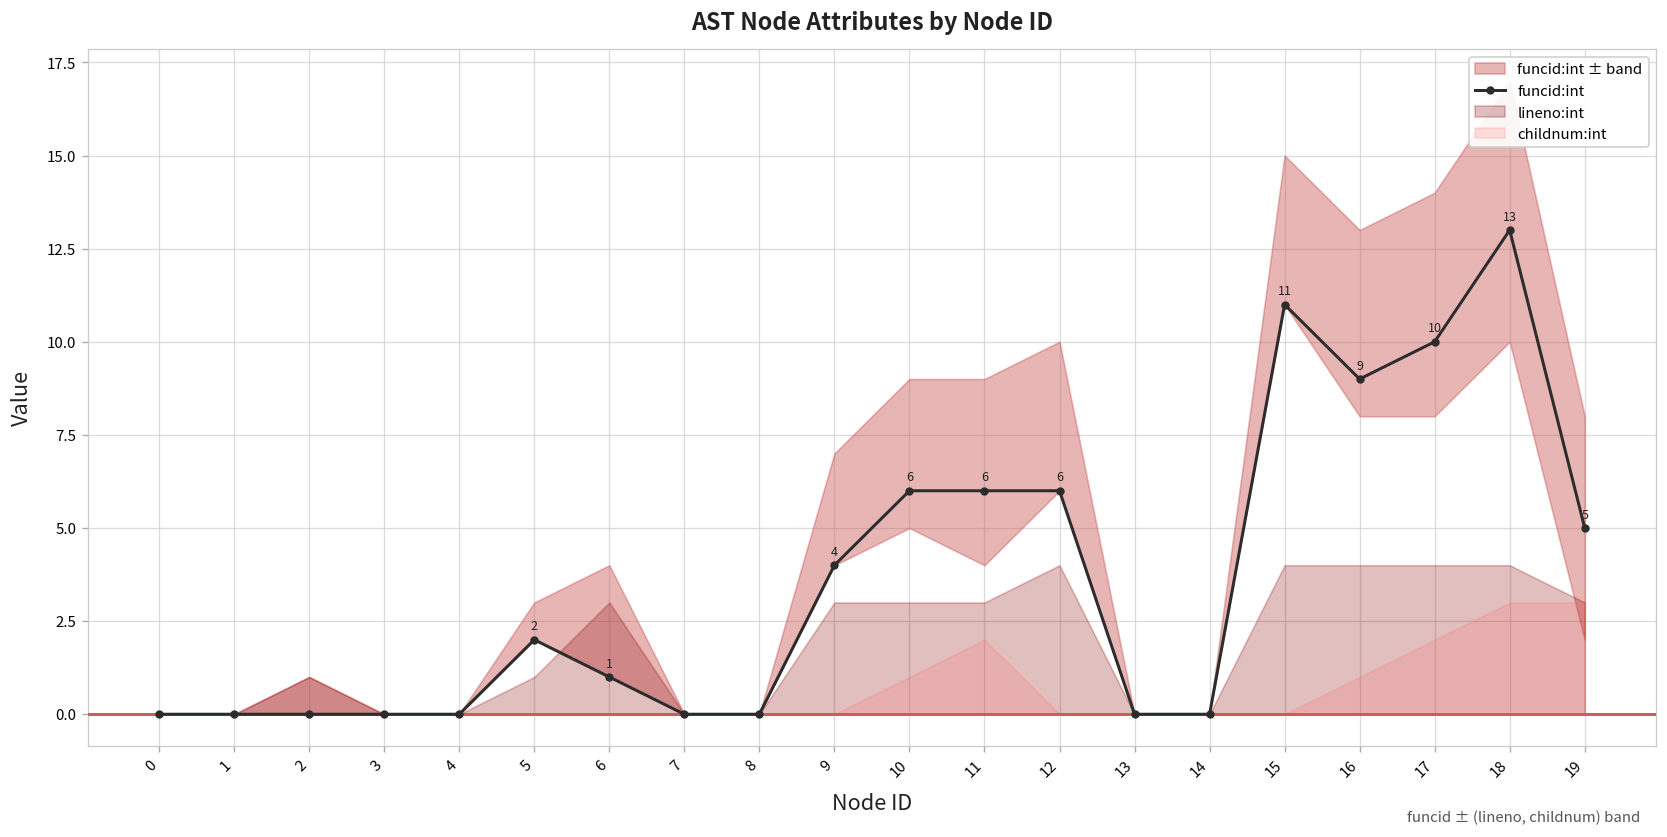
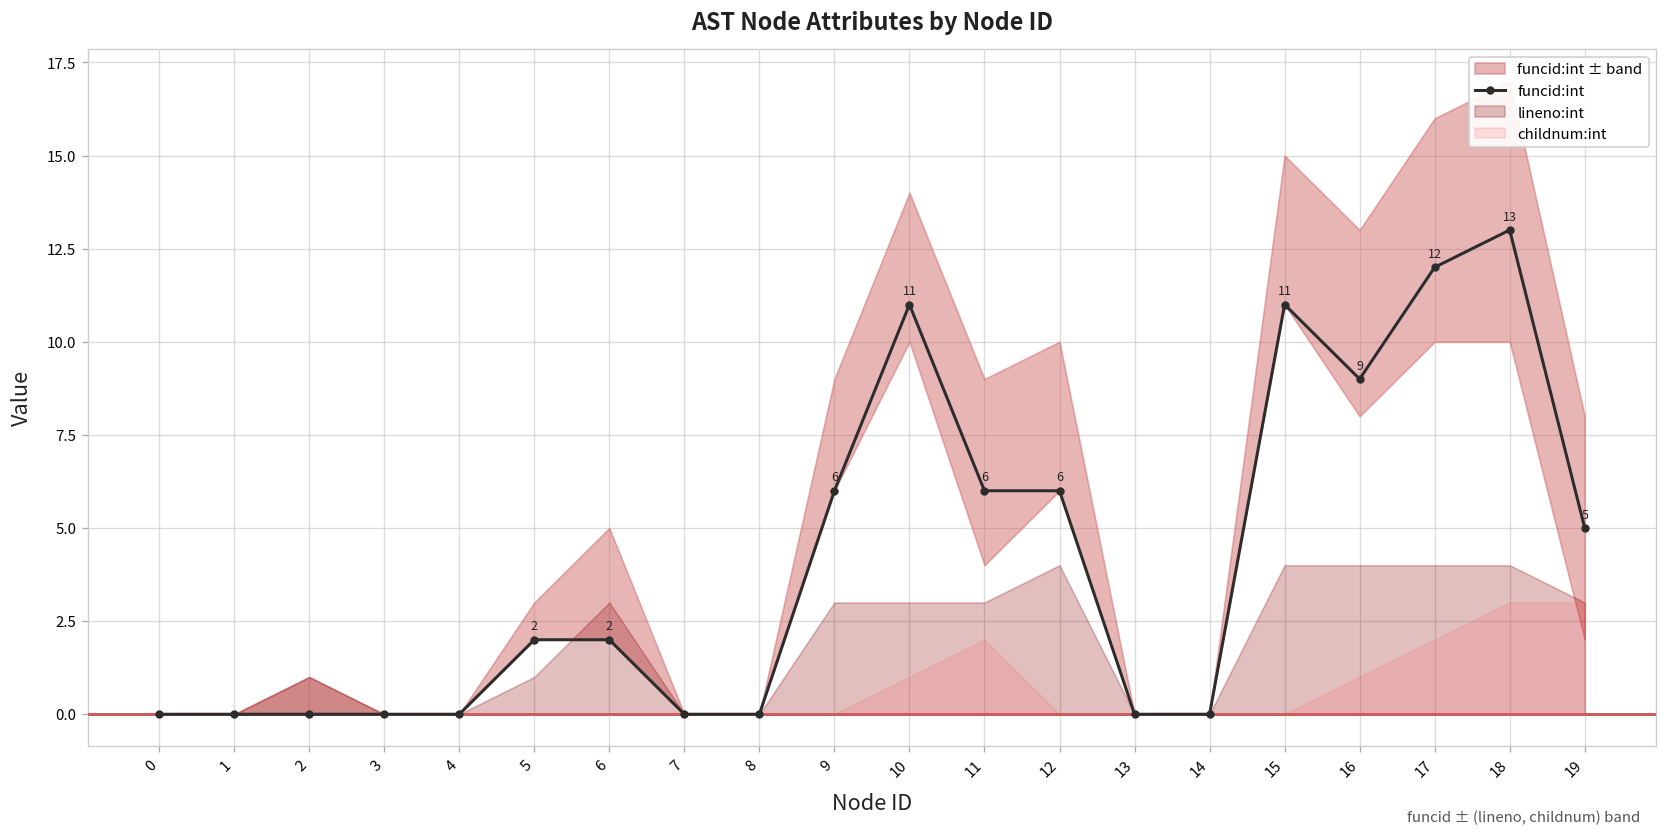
  {
    "funcid:int": {
      "5": 2,
-     "6": 1,
-     "9": 4,
-     "10": 6,
+     "6": 2,
+     "9": 6,
+     "10": 11,
      "11": 6,
      "12": 6,
      "15": 11,
      "16": 9,
-     "17": 10,
+     "17": 12,
      "18": 13,
      "19": 5
    }
  }
